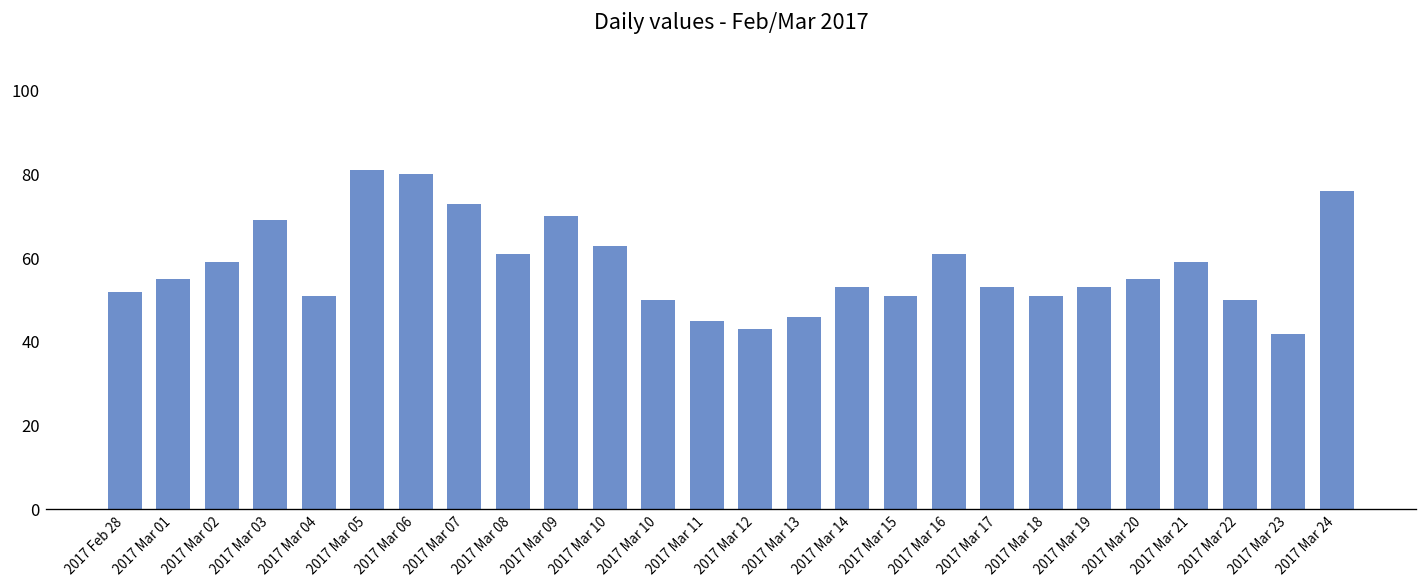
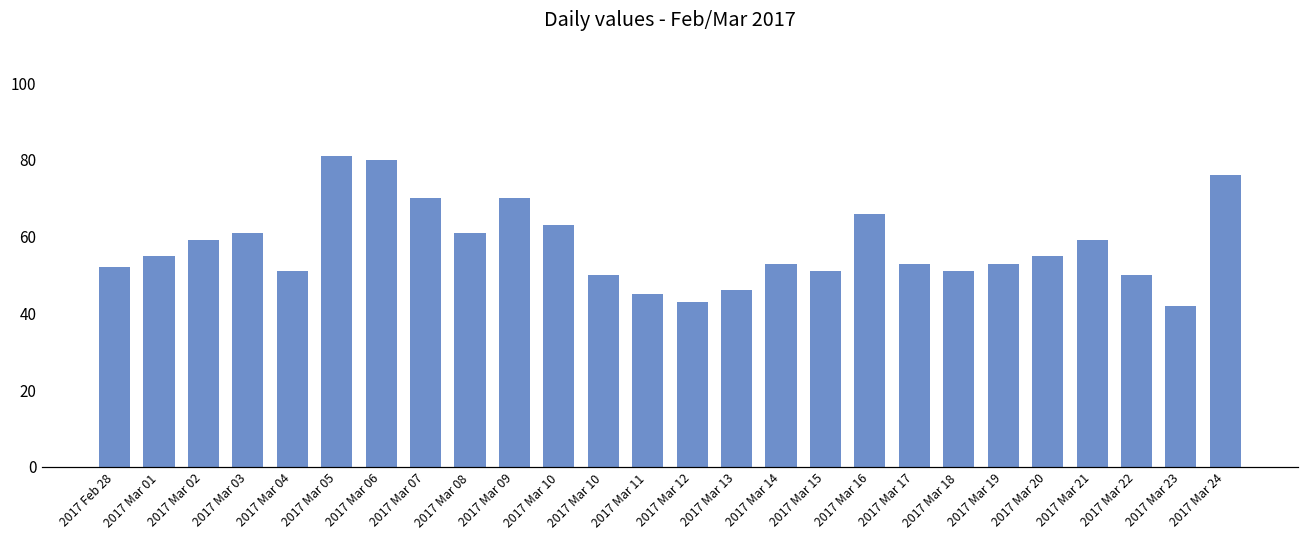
  {
    "2017 Feb 28": 52,
    "2017 Mar 01": 55,
    "2017 Mar 02": 59,
-   "2017 Mar 03": 69,
+   "2017 Mar 03": 61,
    "2017 Mar 04": 51,
    "2017 Mar 05": 81,
    "2017 Mar 06": 80,
-   "2017 Mar 07": 73,
+   "2017 Mar 07": 70,
    "2017 Mar 08": 61,
    "2017 Mar 09": 70,
    "2017 Mar 11": 45,
    "2017 Mar 12": 43,
    "2017 Mar 13": 46,
    "2017 Mar 14": 53,
    "2017 Mar 15": 51,
-   "2017 Mar 16": 61,
+   "2017 Mar 16": 66,
    "2017 Mar 17": 53,
    "2017 Mar 18": 51,
    "2017 Mar 19": 53,
    "2017 Mar 20": 55,
    "2017 Mar 21": 59,
    "2017 Mar 22": 50,
    "2017 Mar 23": 42,
    "2017 Mar 24": 76
  }
